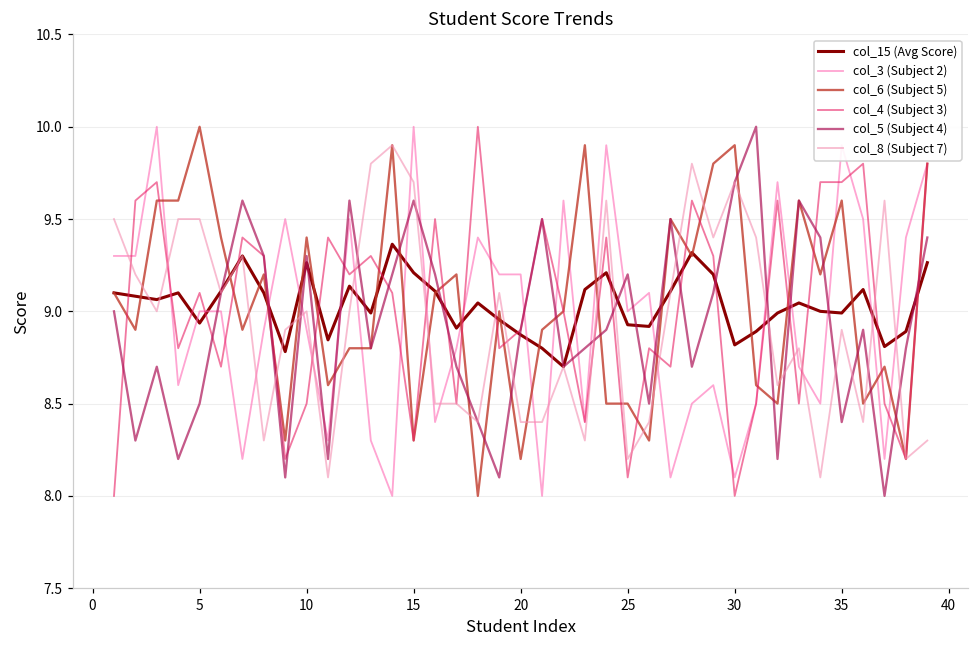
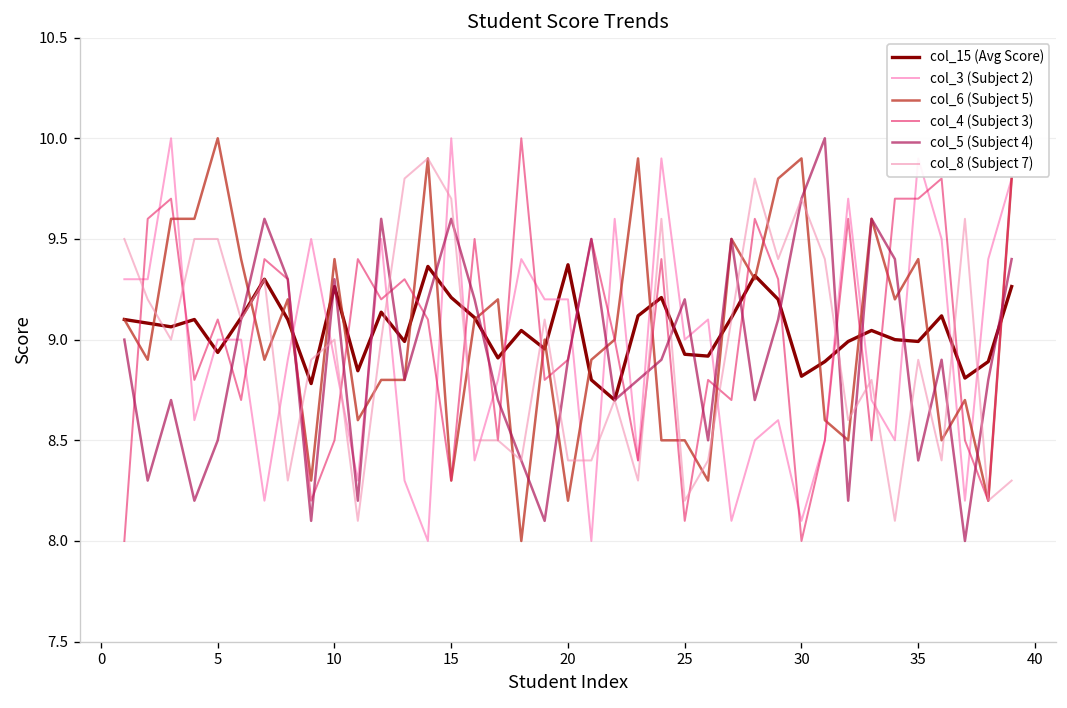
  {
    "col_15 (Avg Score)": {
      "5": 8.94,
      "10": 9.26,
      "15": 9.21,
-     "20": 8.87,
+     "20": 9.37,
      "25": 8.93,
      "30": 8.82,
      "35": 8.99
    },
    "col_6 (Subject 5)": {
      "5": 10.0,
      "10": 9.4,
      "20": 8.2,
      "25": 8.5,
      "30": 9.9,
-     "35": 9.6
+     "35": 9.4
    },
    "col_4 (Subject 3)": {
      "5": 9.10,
      "10": 8.50,
      "25": 8.10,
      "30": 8.00,
      "35": 9.70
    },
    "col_5 (Subject 4)": {
      "5": 8.50,
      "10": 9.30,
      "15": 9.60,
      "25": 9.20,
      "35": 8.40
    }
  }
